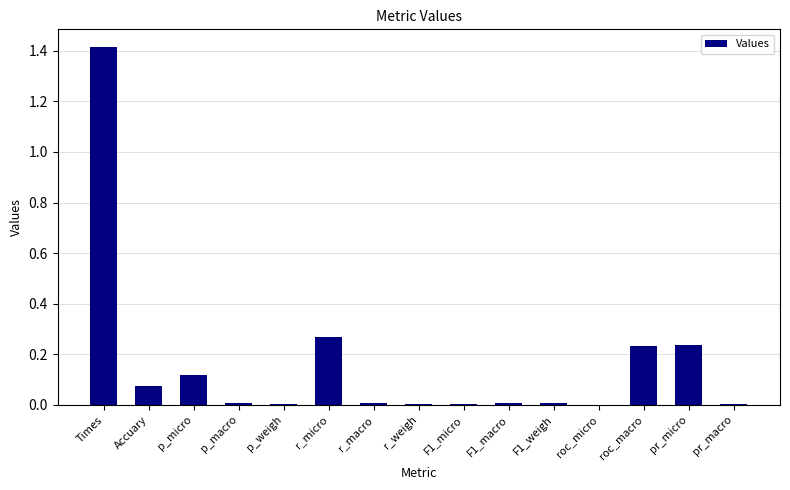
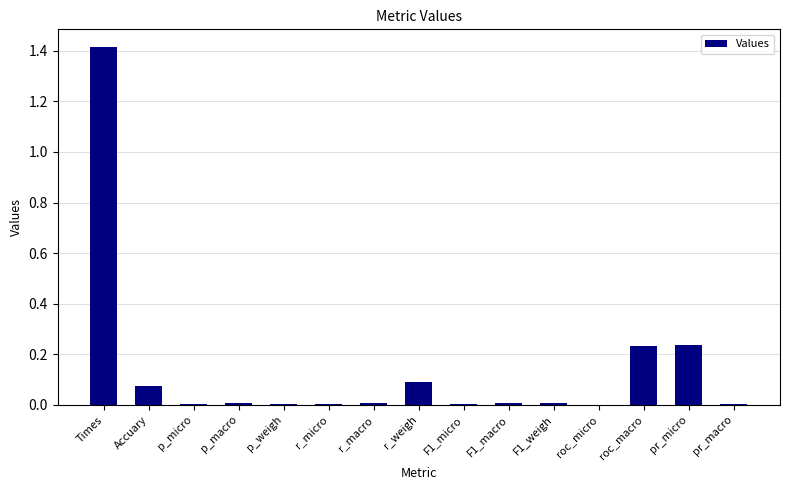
  {
    "Times": 1.41,
    "Accuary": 0.07,
-   "p_micro": 0.12,
-   "r_micro": 0.27,
-   "r_weigh": 0.01,
+   "p_micro": 0.01,
+   "r_micro": 0.01,
+   "r_weigh": 0.09,
    "roc_macro": 0.23,
    "pr_micro": 0.24
  }
